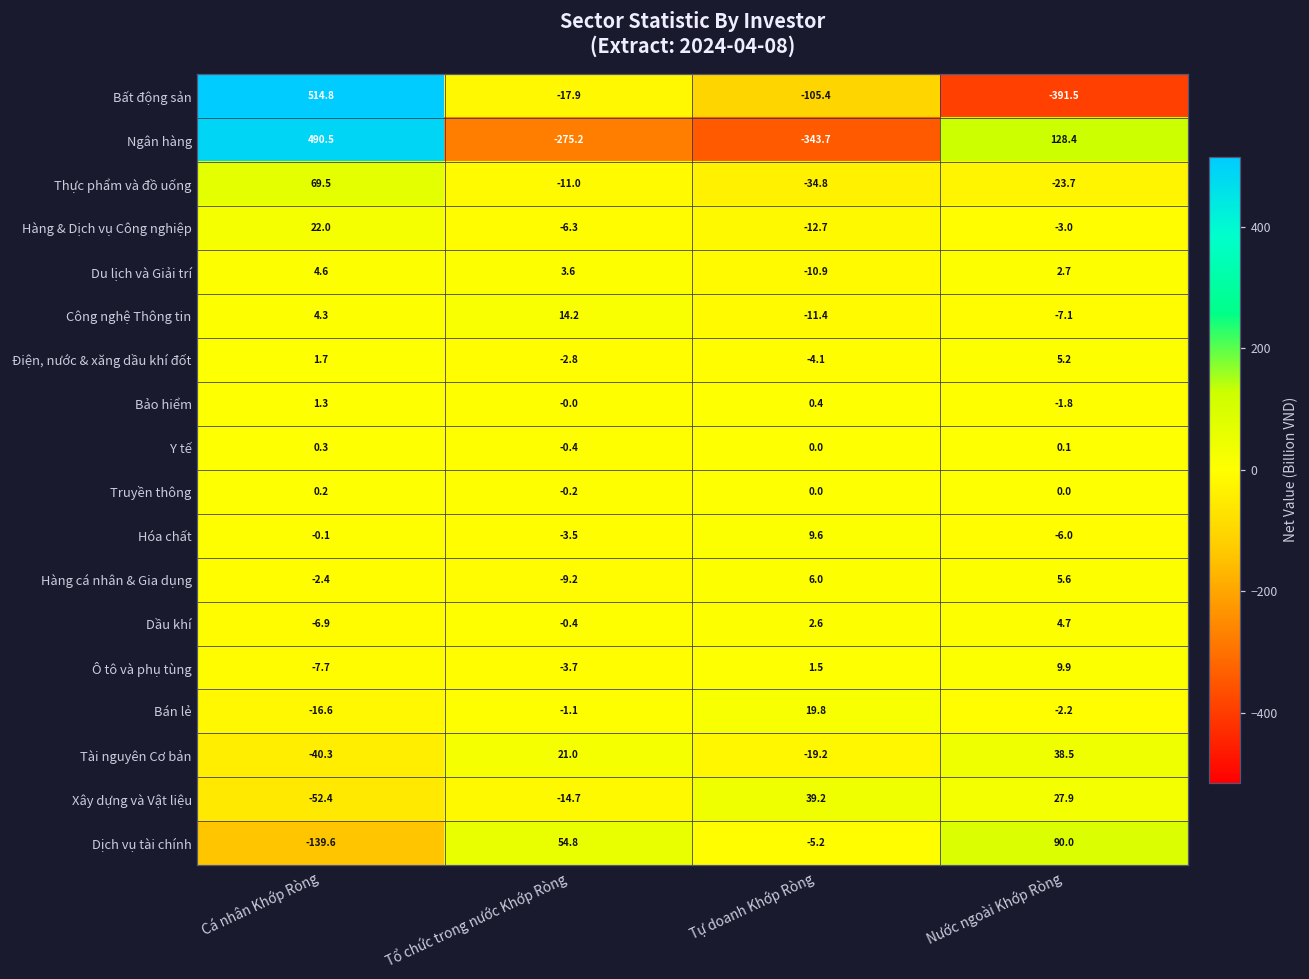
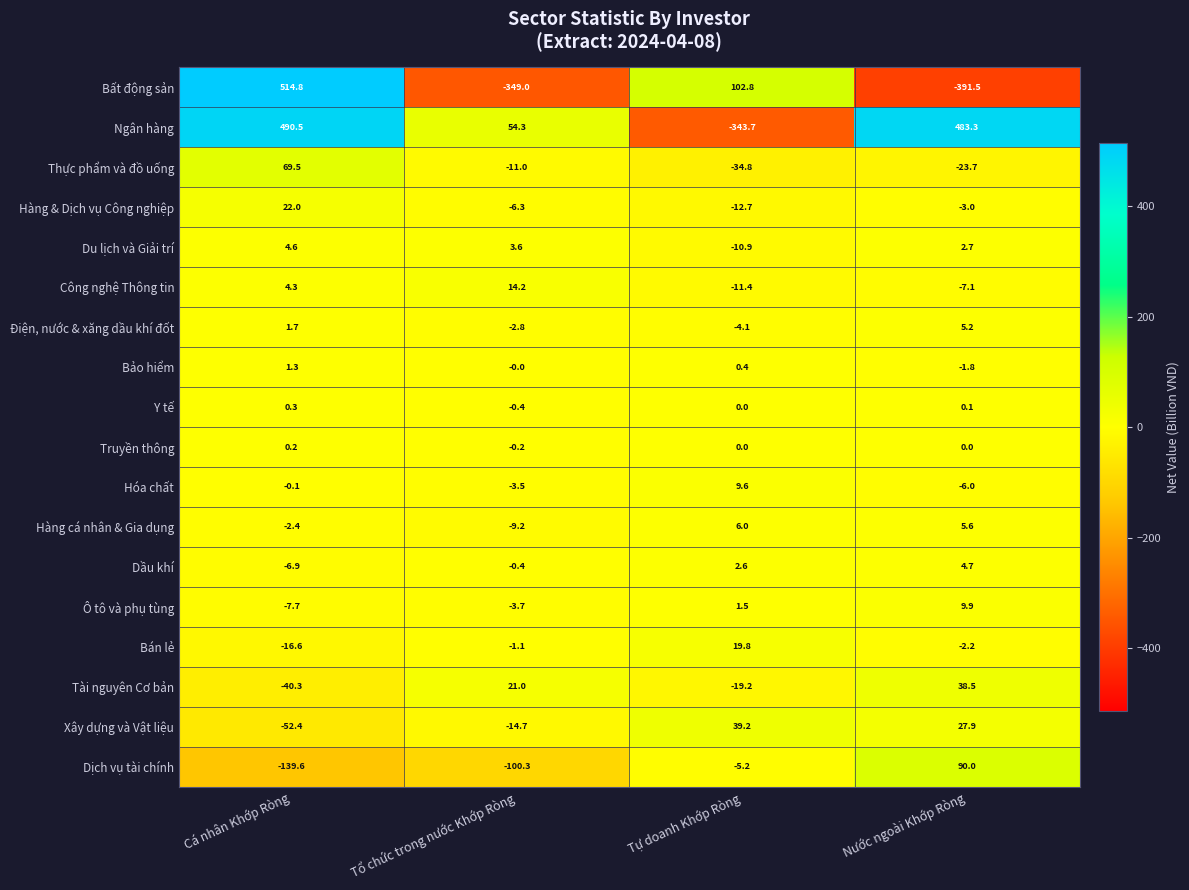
  {
    "Bất động sản": {
      "Cá nhân Khớp Ròng": 514.8,
-     "Tổ chức trong nước Khớp Ròng": -17.9,
-     "Tự doanh Khớp Ròng": -105.4,
+     "Tổ chức trong nước Khớp Ròng": -349.0,
+     "Tự doanh Khớp Ròng": 102.8,
      "Nước ngoài Khớp Ròng": -391.5
    },
    "Ngân hàng": {
      "Cá nhân Khớp Ròng": 490.5,
-     "Tổ chức trong nước Khớp Ròng": -275.2,
+     "Tổ chức trong nước Khớp Ròng": 54.3,
      "Tự doanh Khớp Ròng": -343.7,
-     "Nước ngoài Khớp Ròng": 128.4
+     "Nước ngoài Khớp Ròng": 483.3
    },
    "Thực phẩm và đồ uống": {
      "Cá nhân Khớp Ròng": 69.5,
      "Tổ chức trong nước Khớp Ròng": -11.0,
      "Tự doanh Khớp Ròng": -34.8,
      "Nước ngoài Khớp Ròng": -23.7
    },
    "Hàng & Dịch vụ Công nghiệp": {
      "Cá nhân Khớp Ròng": 22.0,
      "Tổ chức trong nước Khớp Ròng": -6.3,
      "Tự doanh Khớp Ròng": -12.7,
      "Nước ngoài Khớp Ròng": -3.0
    },
    "Du lịch và Giải trí": {
      "Cá nhân Khớp Ròng": 4.6,
      "Tổ chức trong nước Khớp Ròng": 3.6,
      "Tự doanh Khớp Ròng": -10.9,
      "Nước ngoài Khớp Ròng": 2.7
    },
    "Công nghệ Thông tin": {
      "Cá nhân Khớp Ròng": 4.3,
      "Tổ chức trong nước Khớp Ròng": 14.2,
      "Tự doanh Khớp Ròng": -11.4,
      "Nước ngoài Khớp Ròng": -7.1
    },
    "Điện, nước & xăng dầu khí đốt": {
      "Cá nhân Khớp Ròng": 1.7,
      "Tổ chức trong nước Khớp Ròng": -2.8,
      "Tự doanh Khớp Ròng": -4.1,
      "Nước ngoài Khớp Ròng": 5.2
    },
    "Bảo hiểm": {
      "Cá nhân Khớp Ròng": 1.3,
      "Tổ chức trong nước Khớp Ròng": -0.0,
      "Tự doanh Khớp Ròng": 0.4,
      "Nước ngoài Khớp Ròng": -1.8
    },
    "Y tế": {
      "Cá nhân Khớp Ròng": 0.3,
      "Tổ chức trong nước Khớp Ròng": -0.4,
      "Tự doanh Khớp Ròng": 0.0,
      "Nước ngoài Khớp Ròng": 0.1
    },
    "Truyền thông": {
      "Cá nhân Khớp Ròng": 0.2,
      "Tổ chức trong nước Khớp Ròng": -0.2,
      "Tự doanh Khớp Ròng": 0.0,
      "Nước ngoài Khớp Ròng": 0.0
    },
    "Hóa chất": {
      "Cá nhân Khớp Ròng": -0.1,
      "Tổ chức trong nước Khớp Ròng": -3.5,
      "Tự doanh Khớp Ròng": 9.6,
      "Nước ngoài Khớp Ròng": -6.0
    },
    "Hàng cá nhân & Gia dụng": {
      "Cá nhân Khớp Ròng": -2.4,
      "Tổ chức trong nước Khớp Ròng": -9.2,
      "Tự doanh Khớp Ròng": 6.0,
      "Nước ngoài Khớp Ròng": 5.6
    },
    "Dầu khí": {
      "Cá nhân Khớp Ròng": -6.9,
      "Tổ chức trong nước Khớp Ròng": -0.4,
      "Tự doanh Khớp Ròng": 2.6,
      "Nước ngoài Khớp Ròng": 4.7
    },
    "Ô tô và phụ tùng": {
      "Cá nhân Khớp Ròng": -7.7,
      "Tổ chức trong nước Khớp Ròng": -3.7,
      "Tự doanh Khớp Ròng": 1.5,
      "Nước ngoài Khớp Ròng": 9.9
    },
    "Bán lẻ": {
      "Cá nhân Khớp Ròng": -16.6,
      "Tổ chức trong nước Khớp Ròng": -1.1,
      "Tự doanh Khớp Ròng": 19.8,
      "Nước ngoài Khớp Ròng": -2.2
    },
    "Tài nguyên Cơ bản": {
      "Cá nhân Khớp Ròng": -40.3,
      "Tổ chức trong nước Khớp Ròng": 21.0,
      "Tự doanh Khớp Ròng": -19.2,
      "Nước ngoài Khớp Ròng": 38.5
    },
    "Xây dựng và Vật liệu": {
      "Cá nhân Khớp Ròng": -52.4,
      "Tổ chức trong nước Khớp Ròng": -14.7,
      "Tự doanh Khớp Ròng": 39.2,
      "Nước ngoài Khớp Ròng": 27.9
    },
    "Dịch vụ tài chính": {
      "Cá nhân Khớp Ròng": -139.6,
-     "Tổ chức trong nước Khớp Ròng": 54.8,
+     "Tổ chức trong nước Khớp Ròng": -100.3,
      "Tự doanh Khớp Ròng": -5.2,
      "Nước ngoài Khớp Ròng": 90.0
    }
  }
